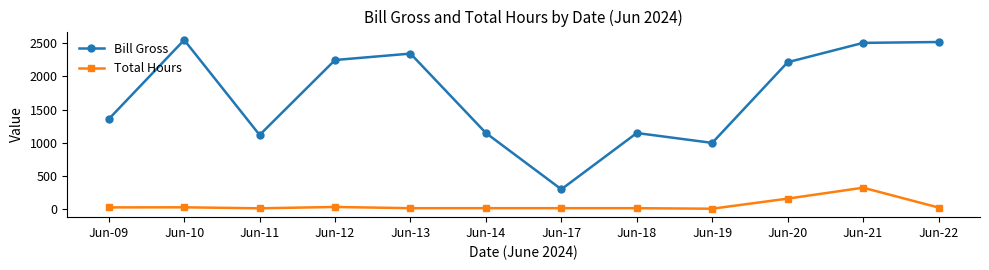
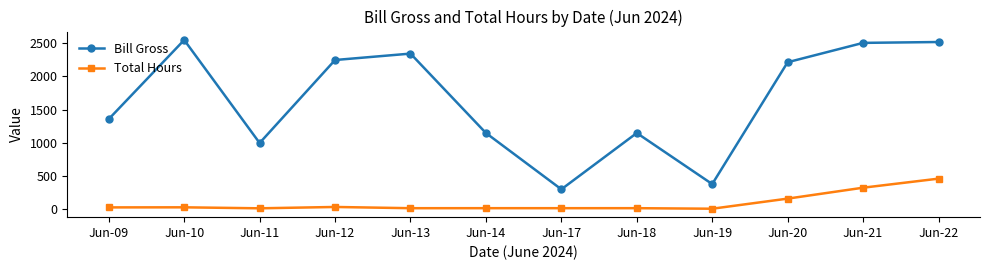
  {
    "Bill Gross": {
      "Jun-09": 1400,
      "Jun-10": 2600,
-     "Jun-11": 1100,
+     "Jun-11": 1000,
      "Jun-12": 2200,
      "Jun-13": 2300,
      "Jun-14": 1100,
      "Jun-17": 300,
      "Jun-18": 1100,
-     "Jun-19": 1000,
+     "Jun-19": 400,
      "Jun-20": 2200,
      "Jun-21": 2500,
      "Jun-22": 2500
    },
    "Total Hours": {
      "Jun-09": 0,
      "Jun-10": 0,
      "Jun-11": 0,
      "Jun-12": 0,
      "Jun-13": 0,
      "Jun-14": 0,
      "Jun-17": 0,
      "Jun-18": 0,
      "Jun-19": 0,
      "Jun-20": 200,
      "Jun-21": 300,
-     "Jun-22": 0
+     "Jun-22": 500
    }
  }
